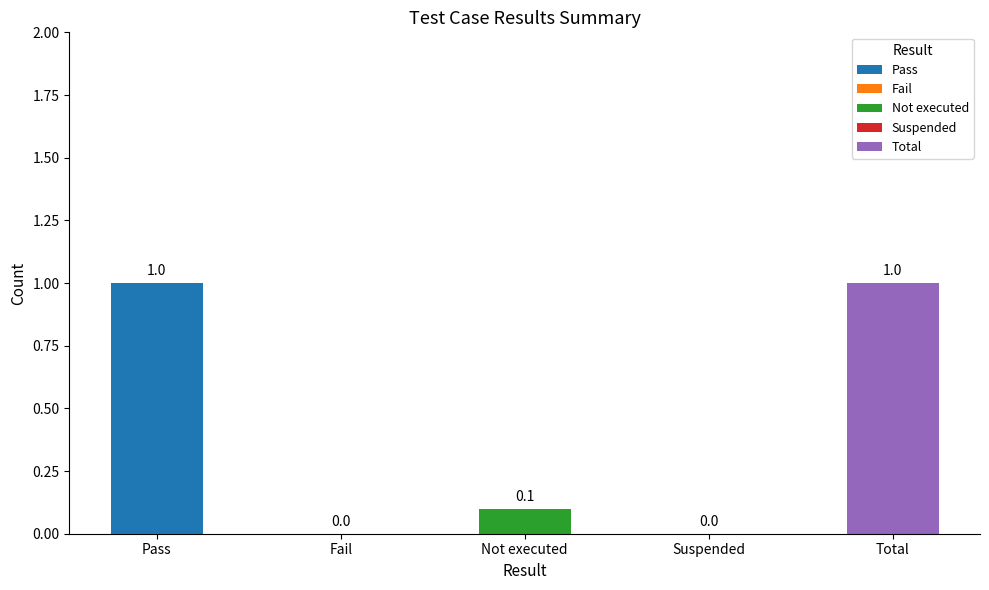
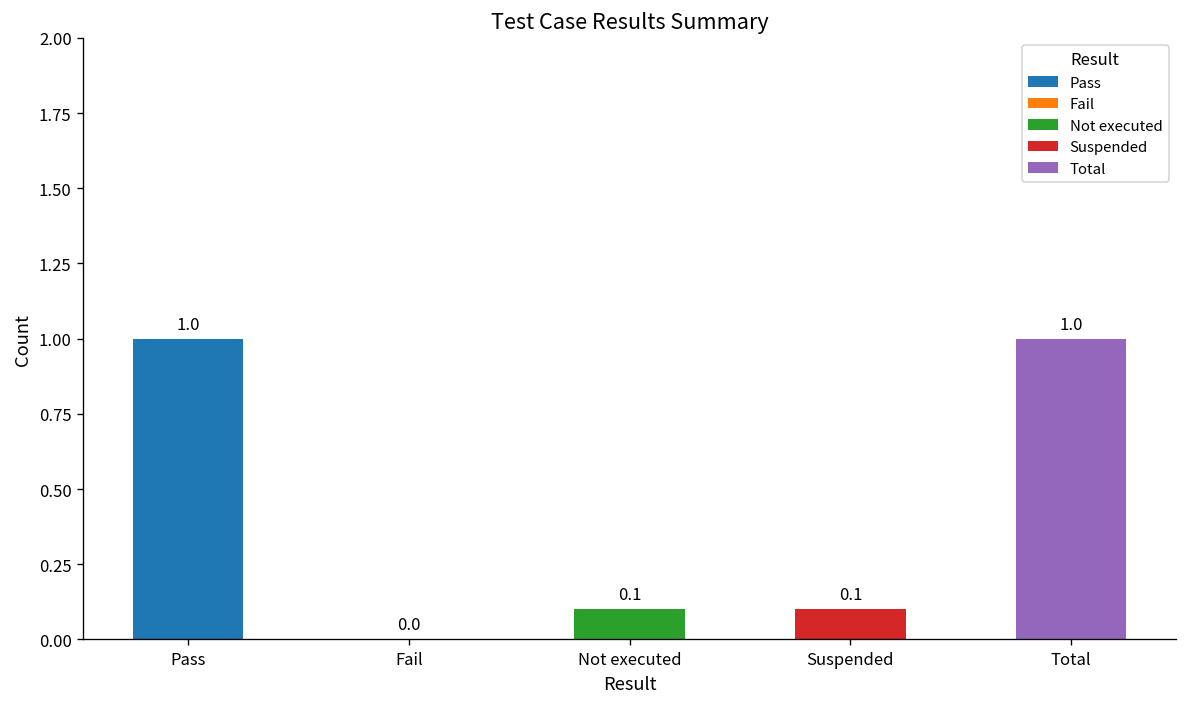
  {
    "Pass": 1.0,
    "Fail": 0.0,
    "Not executed": 0.1,
-   "Suspended": 0.0,
+   "Suspended": 0.1,
    "Total": 1.0
  }
